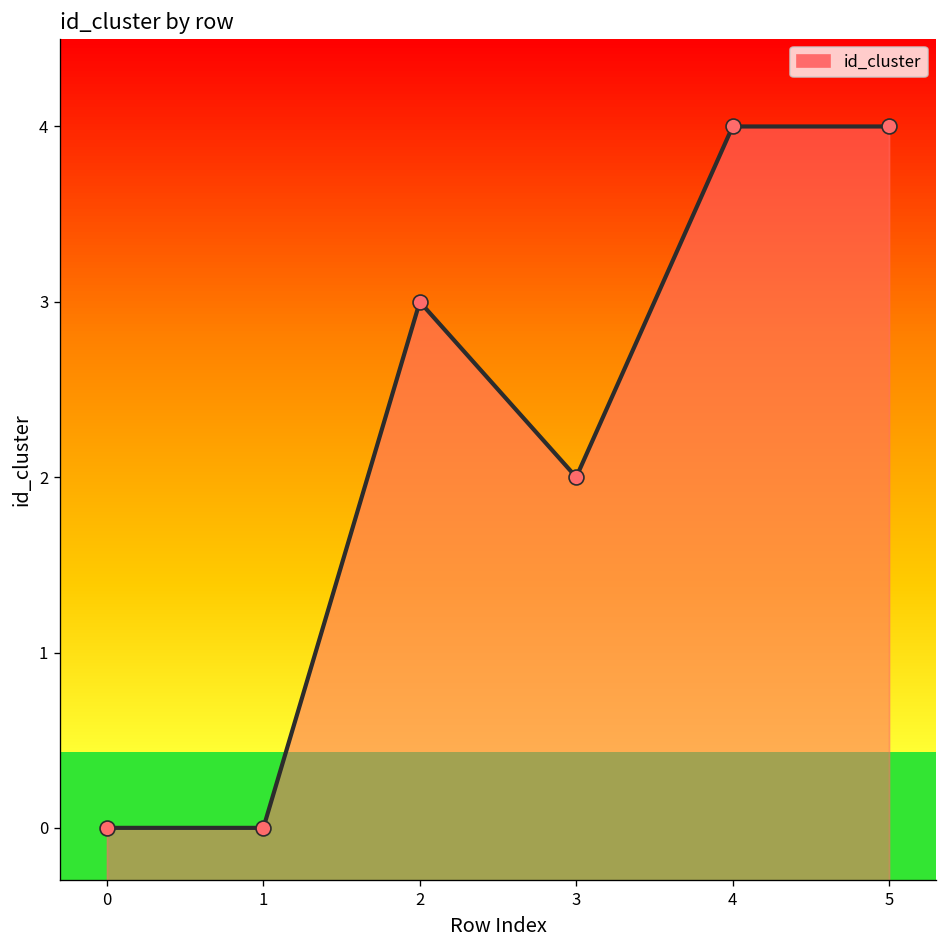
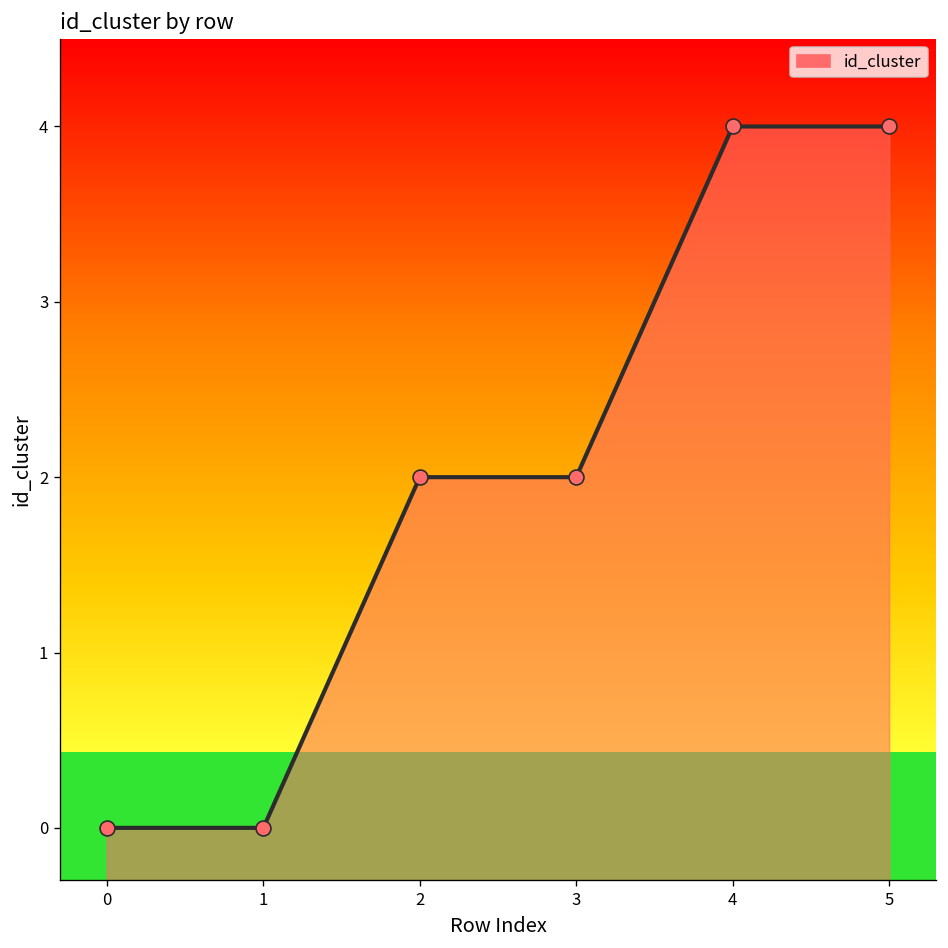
  {
    "0": 0,
    "1": 0,
-   "2": 3,
+   "2": 2,
    "3": 2,
    "4": 4,
    "5": 4
  }
